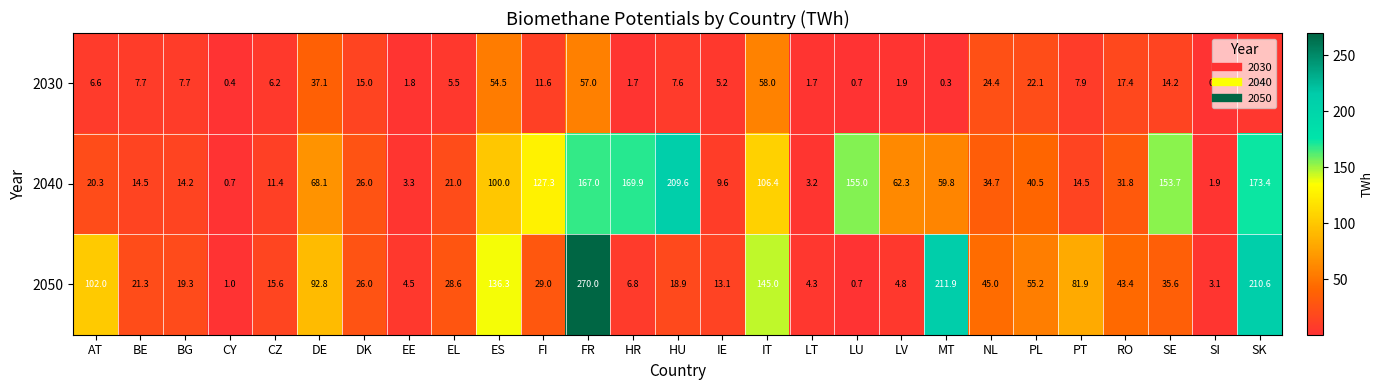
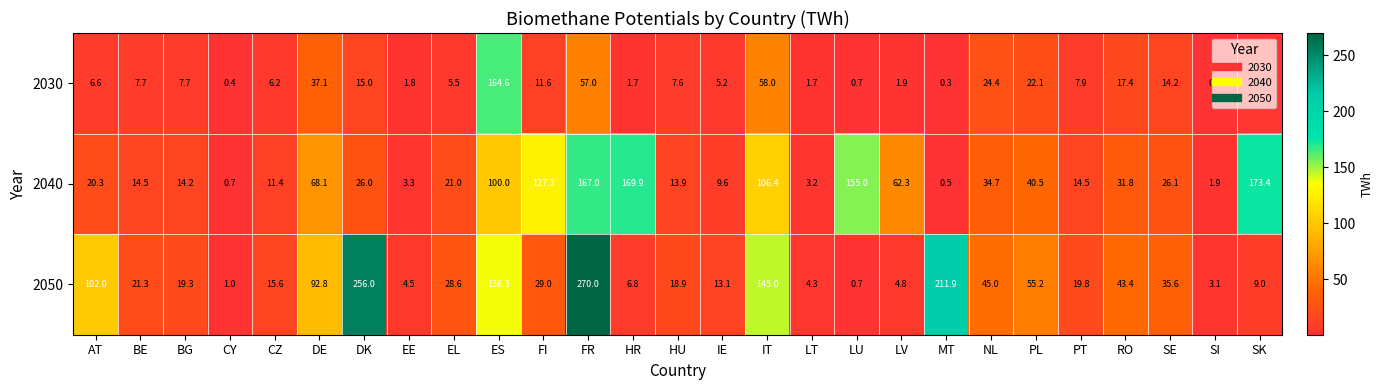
  {
    "2030": {
      "AT": 6.6,
      "BE": 7.7,
      "BG": 7.7,
      "CY": 0.4,
      "CZ": 6.2,
      "DE": 37.1,
      "DK": 15.0,
      "EE": 1.8,
      "EL": 5.5,
-     "ES": 54.5,
+     "ES": 164.6,
      "FI": 11.6,
      "FR": 57.0,
      "HR": 1.7,
      "HU": 7.6,
      "IE": 5.2,
      "IT": 58.0,
      "LT": 1.7,
      "LU": 0.7,
      "LV": 1.9,
      "MT": 0.3,
      "NL": 24.4,
      "PL": 22.1,
      "PT": 7.9,
      "RO": 17.4,
      "SE": 14.2
    },
    "2040": {
      "AT": 20.3,
      "BE": 14.5,
      "BG": 14.2,
      "CY": 0.7,
      "CZ": 11.4,
      "DE": 68.1,
      "DK": 26.0,
      "EE": 3.3,
      "EL": 21.0,
      "ES": 100.0,
      "FI": 127.3,
      "FR": 167.0,
      "HR": 169.9,
-     "HU": 209.6,
+     "HU": 13.9,
      "IE": 9.6,
      "IT": 106.4,
      "LT": 3.2,
      "LU": 155.0,
      "LV": 62.3,
-     "MT": 59.8,
+     "MT": 0.5,
      "NL": 34.7,
      "PL": 40.5,
      "PT": 14.5,
      "RO": 31.8,
-     "SE": 153.7,
+     "SE": 26.1,
      "SI": 1.9,
      "SK": 173.4
    },
    "2050": {
      "AT": 102.0,
      "BE": 21.3,
      "BG": 19.3,
      "CY": 1.0,
      "CZ": 15.6,
      "DE": 92.8,
-     "DK": 26.0,
+     "DK": 256.0,
      "EE": 4.5,
      "EL": 28.6,
      "ES": 136.3,
      "FI": 29.0,
      "FR": 270.0,
      "HR": 6.8,
      "HU": 18.9,
      "IE": 13.1,
      "IT": 145.0,
      "LT": 4.3,
      "LU": 0.7,
      "LV": 4.8,
      "MT": 211.9,
      "NL": 45.0,
      "PL": 55.2,
-     "PT": 81.9,
+     "PT": 19.8,
      "RO": 43.4,
      "SE": 35.6,
      "SI": 3.1,
-     "SK": 210.6
+     "SK": 9.0
    }
  }
